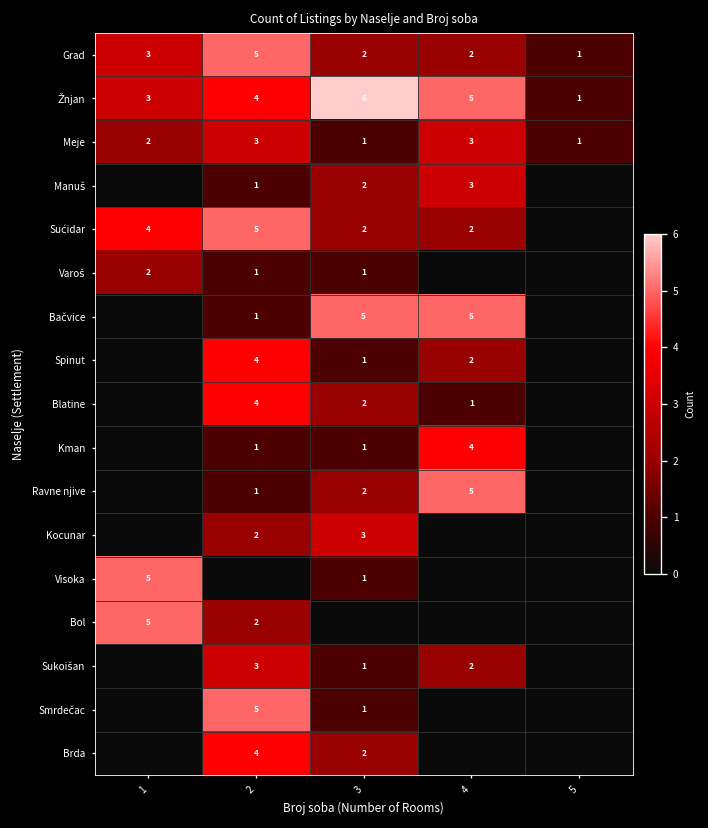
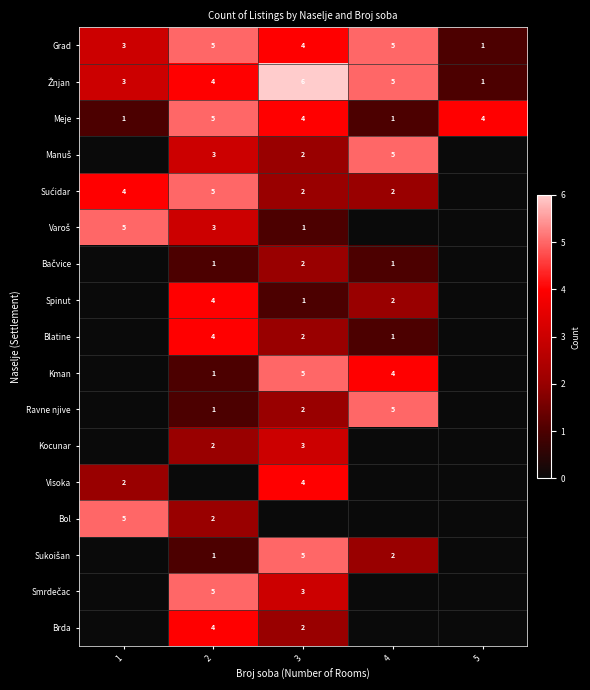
  {
    "Grad": {
      "1": 3,
      "2": 5,
-     "3": 2,
-     "4": 2,
+     "3": 4,
+     "4": 5,
      "5": 1
    },
    "Žnjan": {
      "1": 3,
      "2": 4,
      "3": 6,
      "4": 5,
      "5": 1
    },
    "Meje": {
-     "1": 2,
-     "2": 3,
-     "3": 1,
-     "4": 3,
-     "5": 1
+     "1": 1,
+     "2": 5,
+     "3": 4,
+     "4": 1,
+     "5": 4
    },
    "Manuš": {
-     "2": 1,
+     "2": 3,
      "3": 2,
-     "4": 3
+     "4": 5
    },
    "Sućidar": {
      "1": 4,
      "2": 5,
      "3": 2,
      "4": 2
    },
    "Varoš": {
-     "1": 2,
-     "2": 1,
+     "1": 5,
+     "2": 3,
      "3": 1
    },
    "Bačvice": {
      "2": 1,
-     "3": 5,
-     "4": 5
+     "3": 2,
+     "4": 1
    },
    "Spinut": {
      "2": 4,
      "3": 1,
      "4": 2
    },
    "Blatine": {
      "2": 4,
      "3": 2,
      "4": 1
    },
    "Kman": {
      "2": 1,
-     "3": 1,
+     "3": 5,
      "4": 4
    },
    "Ravne njive": {
      "2": 1,
      "3": 2,
      "4": 5
    },
    "Kocunar": {
      "2": 2,
      "3": 3
    },
    "Visoka": {
-     "1": 5,
-     "3": 1
+     "1": 2,
+     "3": 4
    },
    "Bol": {
      "1": 5,
      "2": 2
    },
    "Sukoišan": {
-     "2": 3,
-     "3": 1,
+     "2": 1,
+     "3": 5,
      "4": 2
    },
    "Smrdečac": {
      "2": 5,
-     "3": 1
+     "3": 3
    },
    "Brda": {
      "2": 4,
      "3": 2
    }
  }
